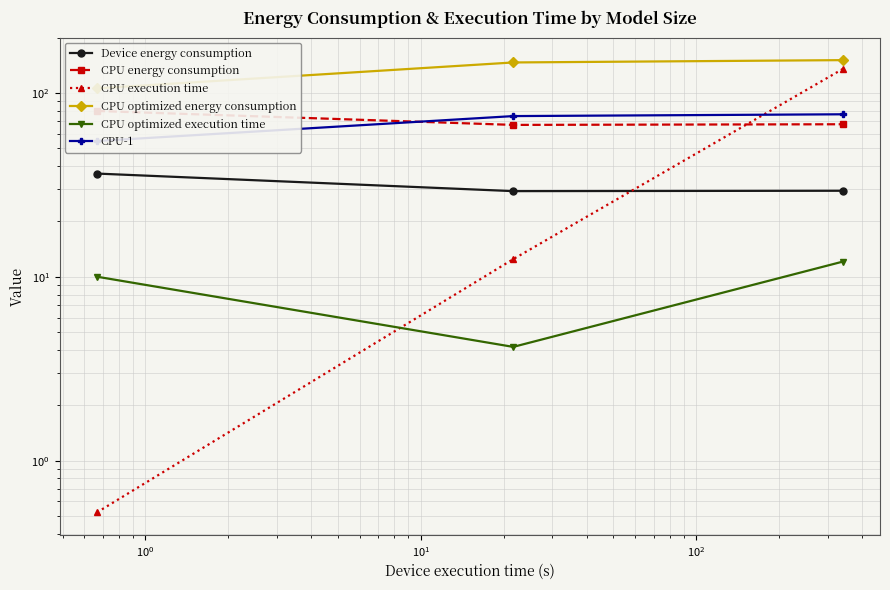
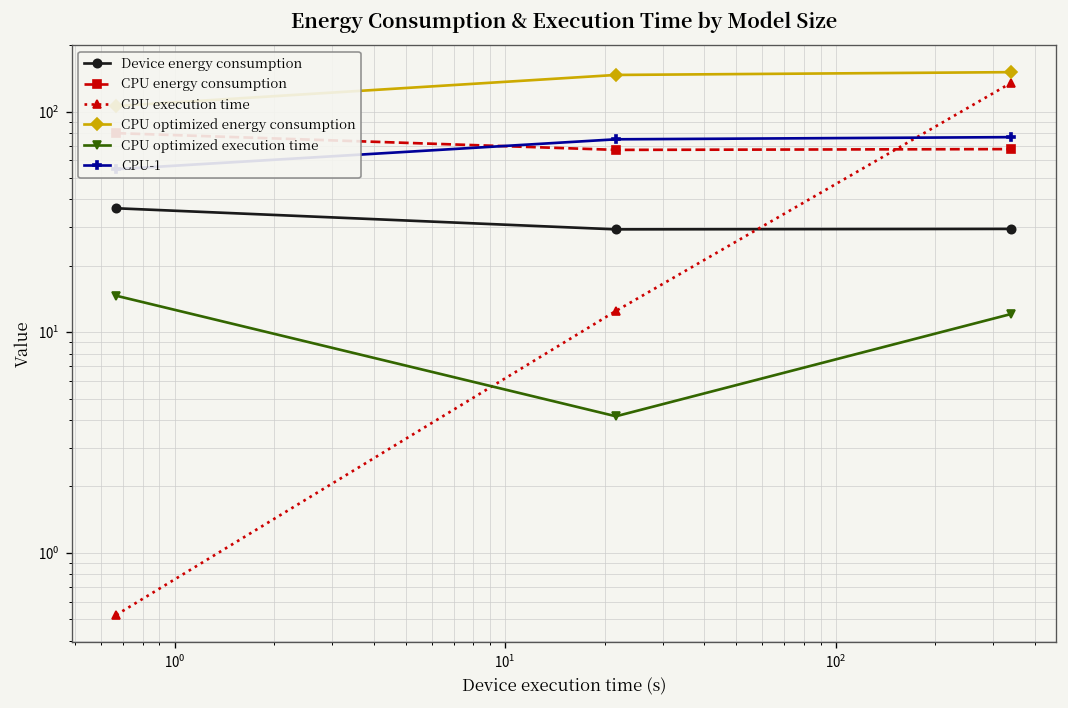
  {
    "Device energy consumption": {
      "10^0": 36
    },
    "CPU optimized execution time": {
-     "10^0": 10
+     "10^0": 15
    }
  }
